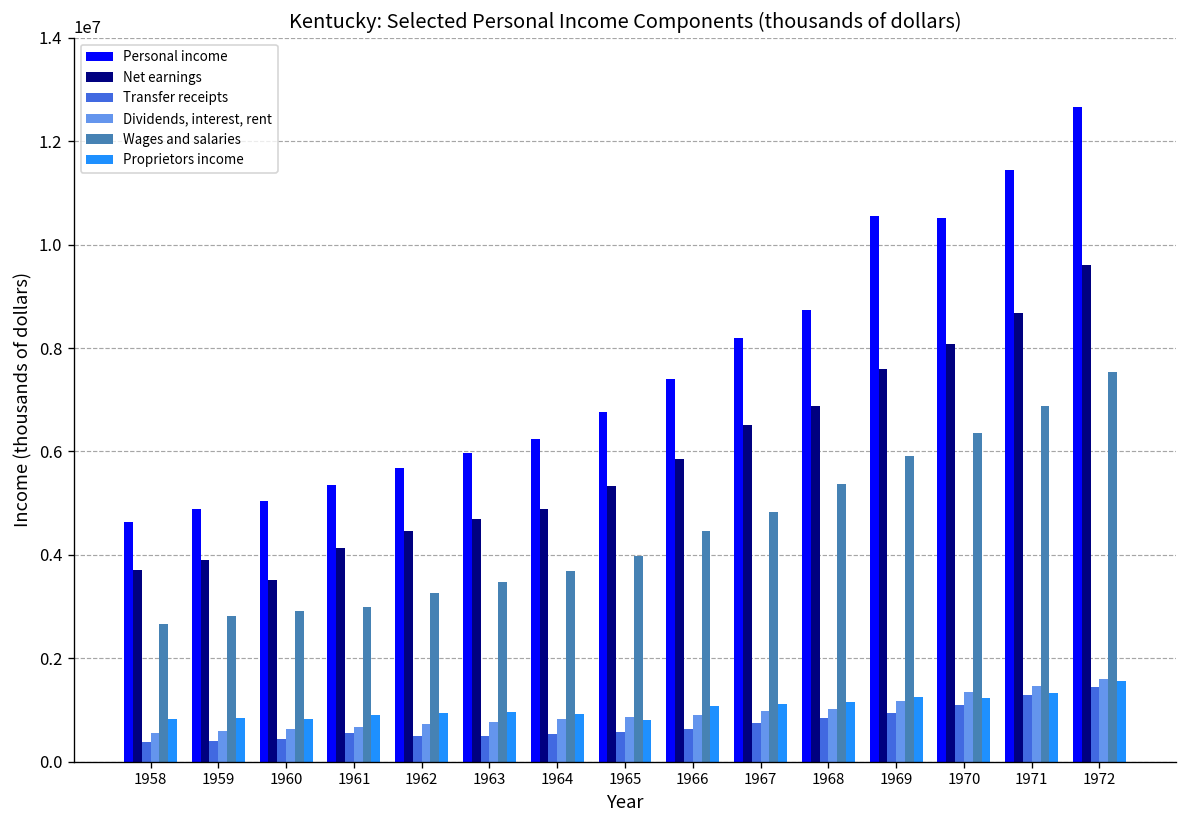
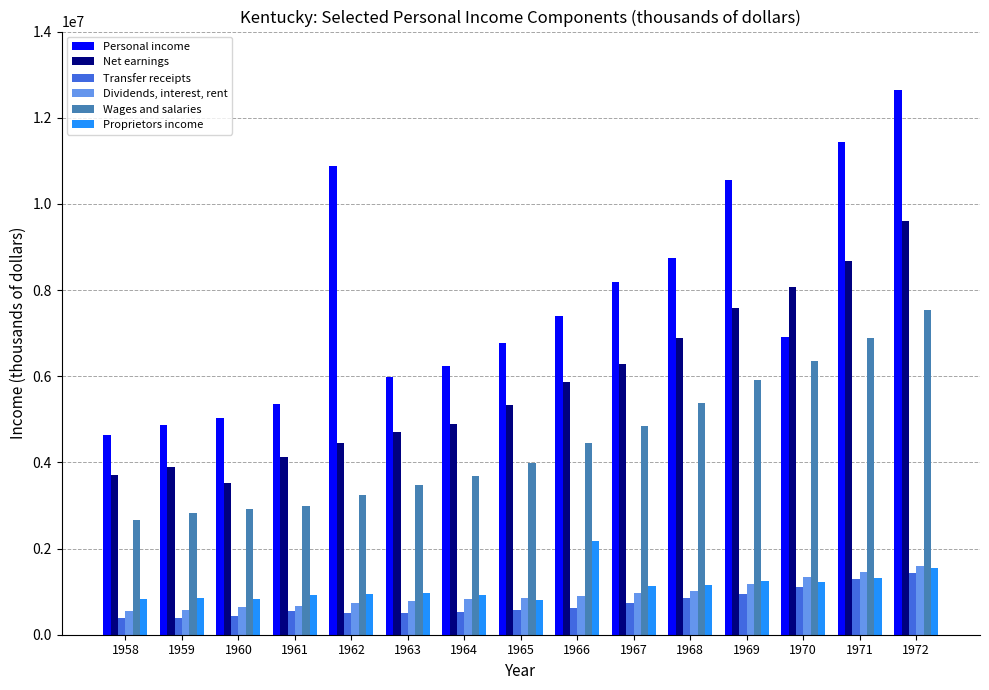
  {
    "Personal income": {
      "1958": 4600000,
      "1959": 4900000,
      "1960": 5000000,
      "1961": 5400000,
-     "1962": 5700000,
+     "1962": 10900000,
      "1963": 6000000,
      "1964": 6200000,
      "1965": 6800000,
      "1966": 7400000,
      "1967": 8200000,
      "1968": 8700000,
      "1969": 10600000,
-     "1970": 10500000,
+     "1970": 6900000,
      "1971": 11400000,
      "1972": 12700000
    },
    "Net earnings": {
      "1958": 3700000,
      "1959": 3900000,
      "1960": 3500000,
      "1961": 4100000,
      "1962": 4500000,
      "1963": 4700000,
      "1964": 4900000,
      "1965": 5300000,
      "1966": 5900000,
-     "1967": 6500000,
+     "1967": 6300000,
      "1968": 6900000,
      "1969": 7600000,
      "1970": 8100000,
      "1971": 8700000,
      "1972": 9600000
    },
    "Proprietors income": {
      "1958": 800000,
      "1959": 800000,
      "1960": 800000,
      "1961": 900000,
      "1962": 900000,
      "1963": 1000000,
      "1964": 900000,
      "1965": 800000,
-     "1966": 1100000,
+     "1966": 2200000,
      "1967": 1100000,
      "1968": 1200000,
      "1969": 1200000,
      "1970": 1200000,
      "1971": 1300000,
      "1972": 1600000
    }
  }
